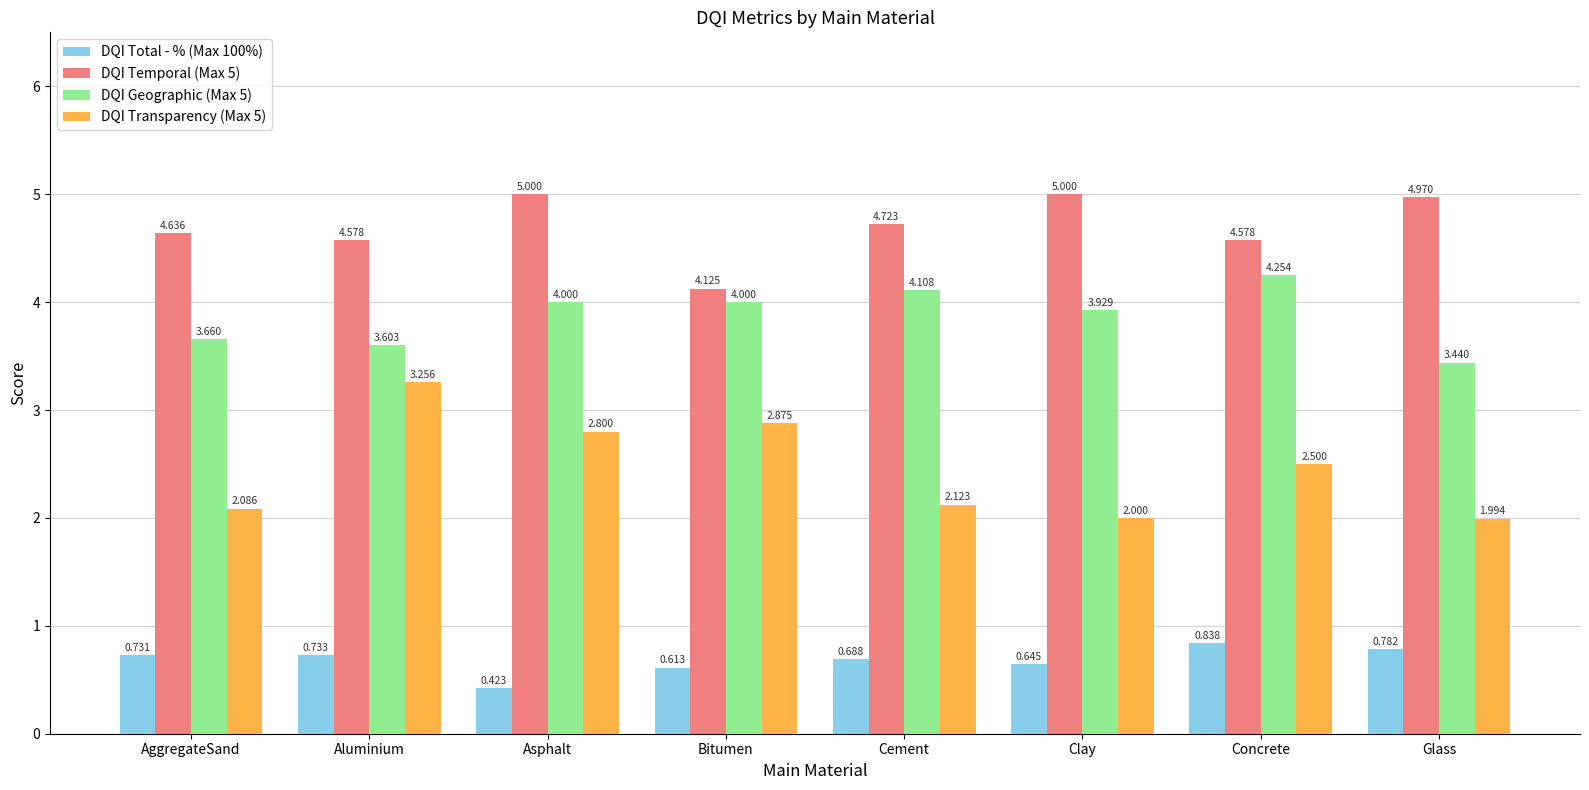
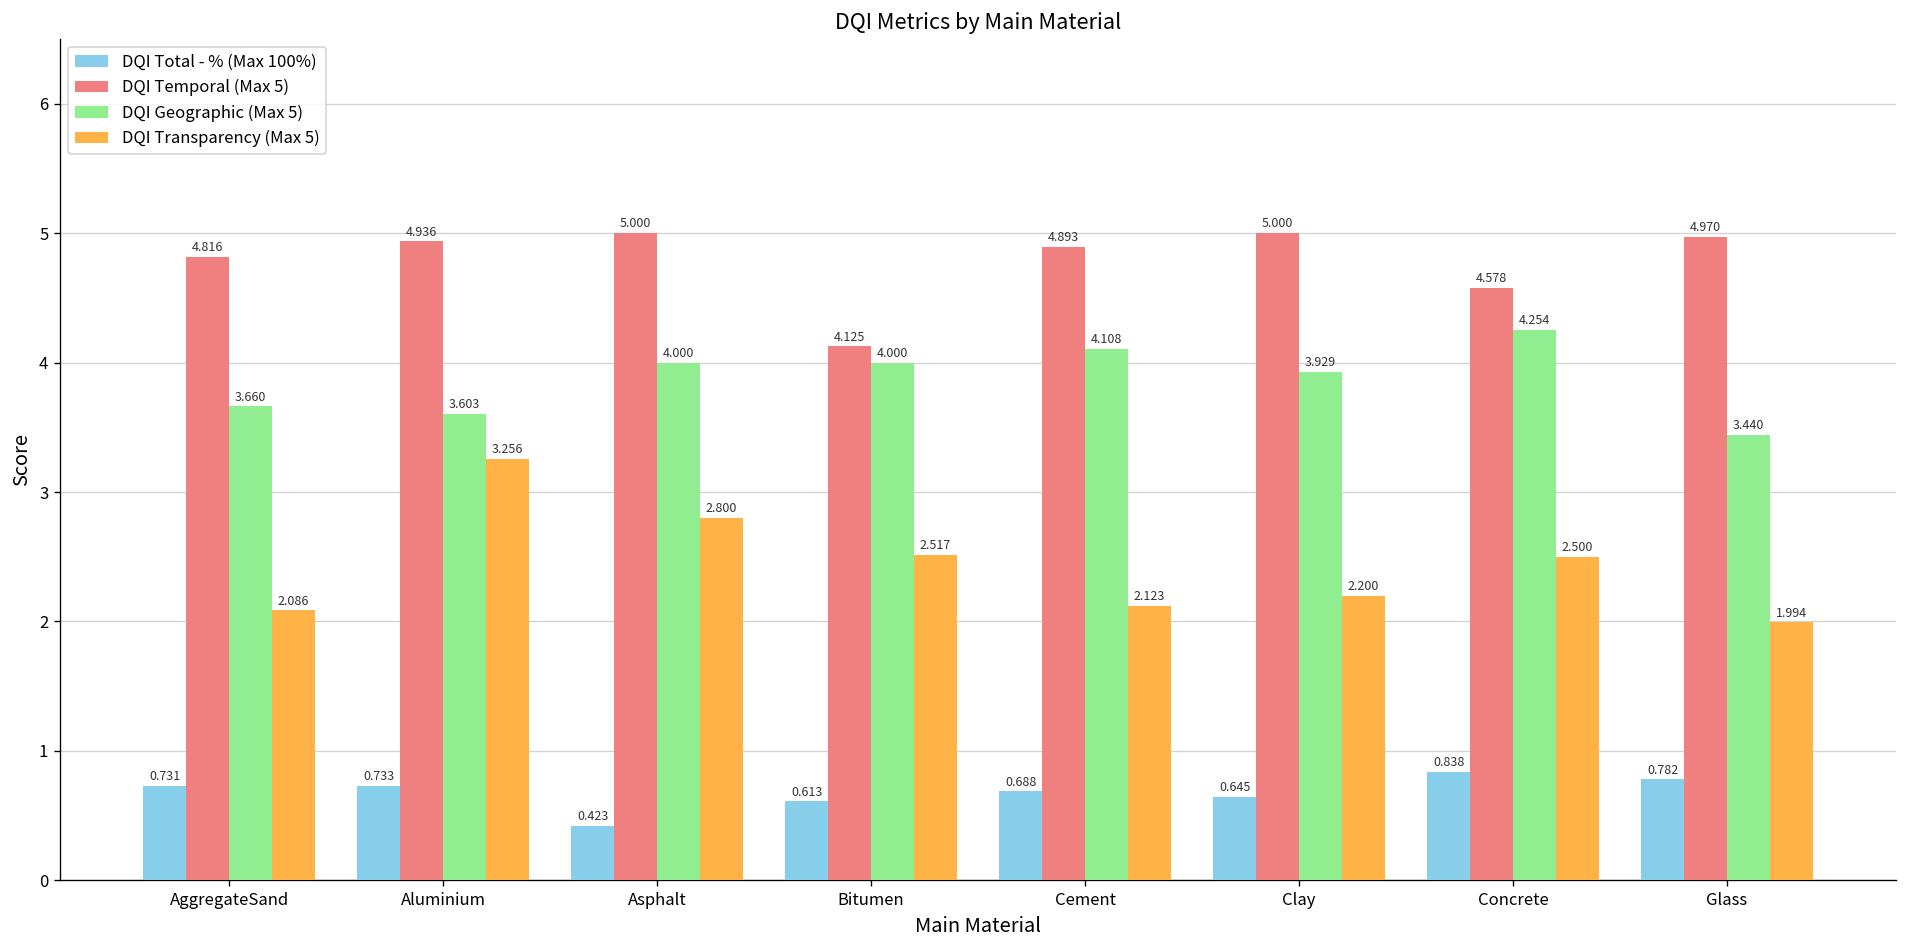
  {
    "DQI Total - % (Max 100%)": {
      "AggregateSand": 0.731,
      "Aluminium": 0.733,
      "Asphalt": 0.423,
      "Bitumen": 0.613,
      "Cement": 0.688,
      "Clay": 0.645,
      "Concrete": 0.838,
      "Glass": 0.782
    },
    "DQI Temporal (Max 5)": {
-     "AggregateSand": 4.636,
-     "Aluminium": 4.578,
+     "AggregateSand": 4.816,
+     "Aluminium": 4.936,
      "Asphalt": 5.000,
      "Bitumen": 4.125,
-     "Cement": 4.723,
+     "Cement": 4.893,
      "Clay": 5.000,
      "Concrete": 4.578,
      "Glass": 4.970
    },
    "DQI Geographic (Max 5)": {
      "AggregateSand": 3.660,
      "Aluminium": 3.603,
      "Asphalt": 4.000,
      "Bitumen": 4.000,
      "Cement": 4.108,
      "Clay": 3.929,
      "Concrete": 4.254,
      "Glass": 3.440
    },
    "DQI Transparency (Max 5)": {
      "AggregateSand": 2.086,
      "Aluminium": 3.256,
      "Asphalt": 2.800,
-     "Bitumen": 2.875,
+     "Bitumen": 2.517,
      "Cement": 2.123,
-     "Clay": 2.000,
+     "Clay": 2.200,
      "Concrete": 2.500,
      "Glass": 1.994
    }
  }
